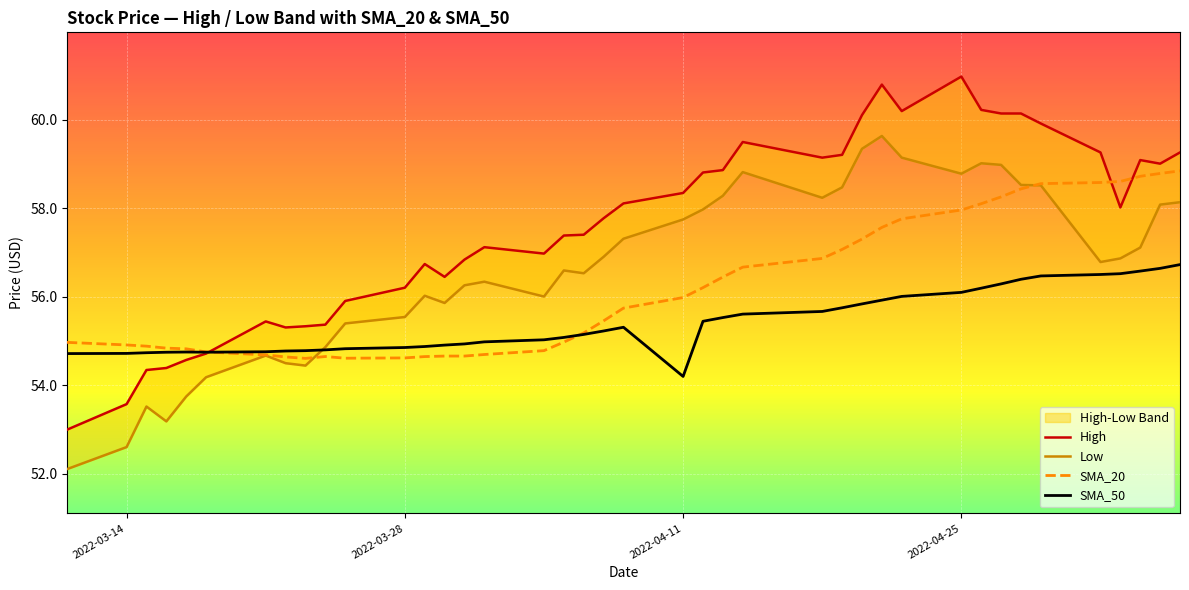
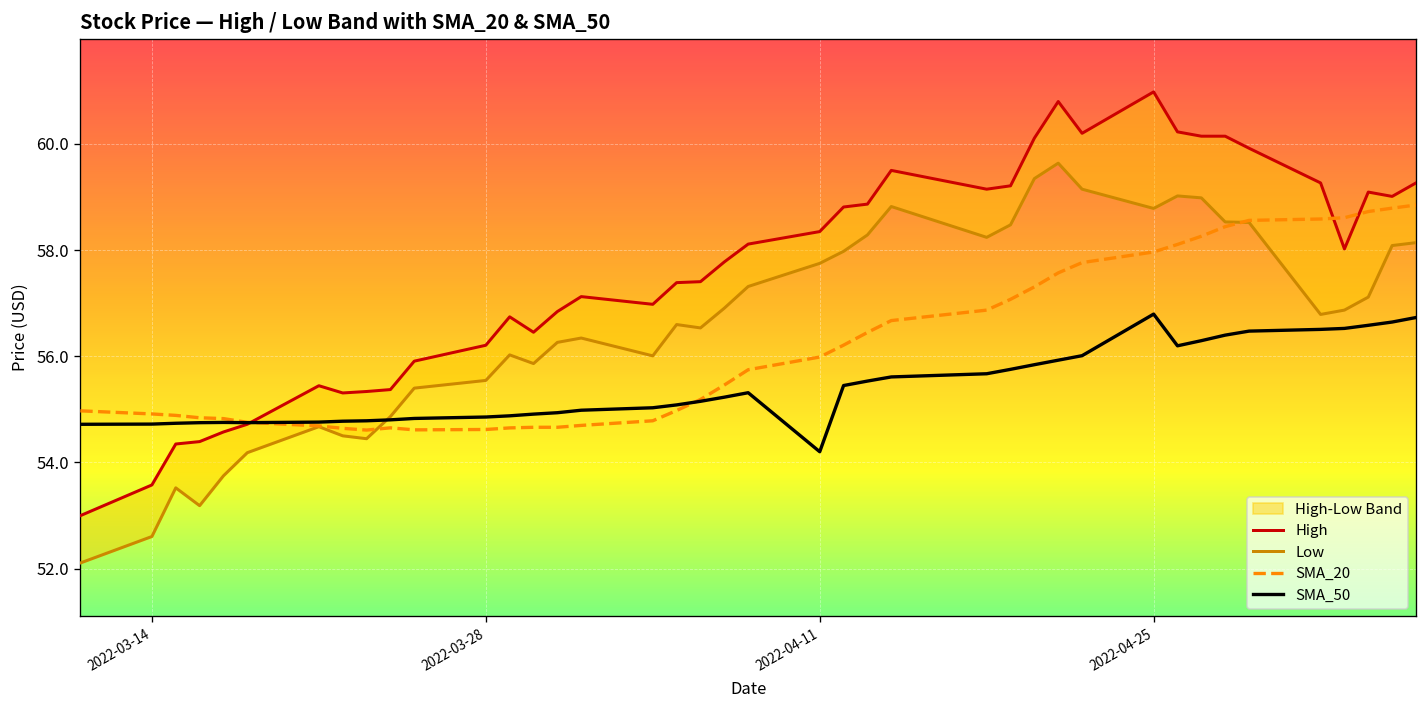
  {
    "High-Low Band": {
      "2022-03-14": 53.6,
      "2022-03-28": 56.2,
      "2022-04-11": 58.3,
      "2022-04-25": 61.0
    },
    "SMA_50": {
      "2022-03-14": 54.7,
      "2022-03-28": 54.9,
      "2022-04-11": 54.2,
-     "2022-04-25": 56.1
+     "2022-04-25": 56.8
    }
  }
